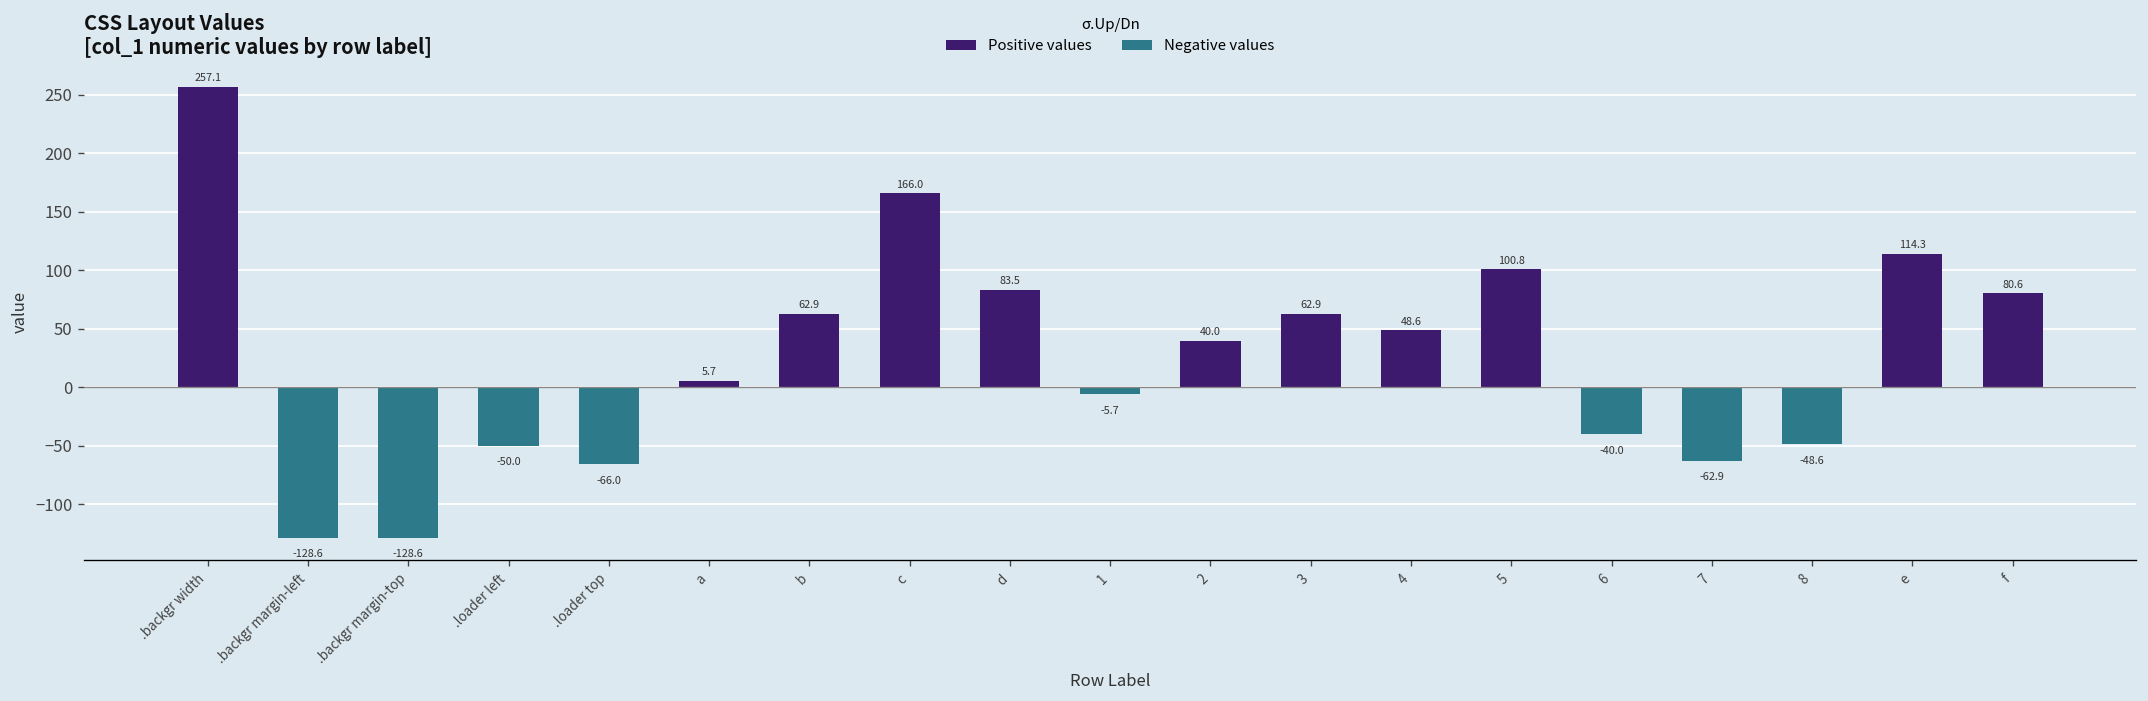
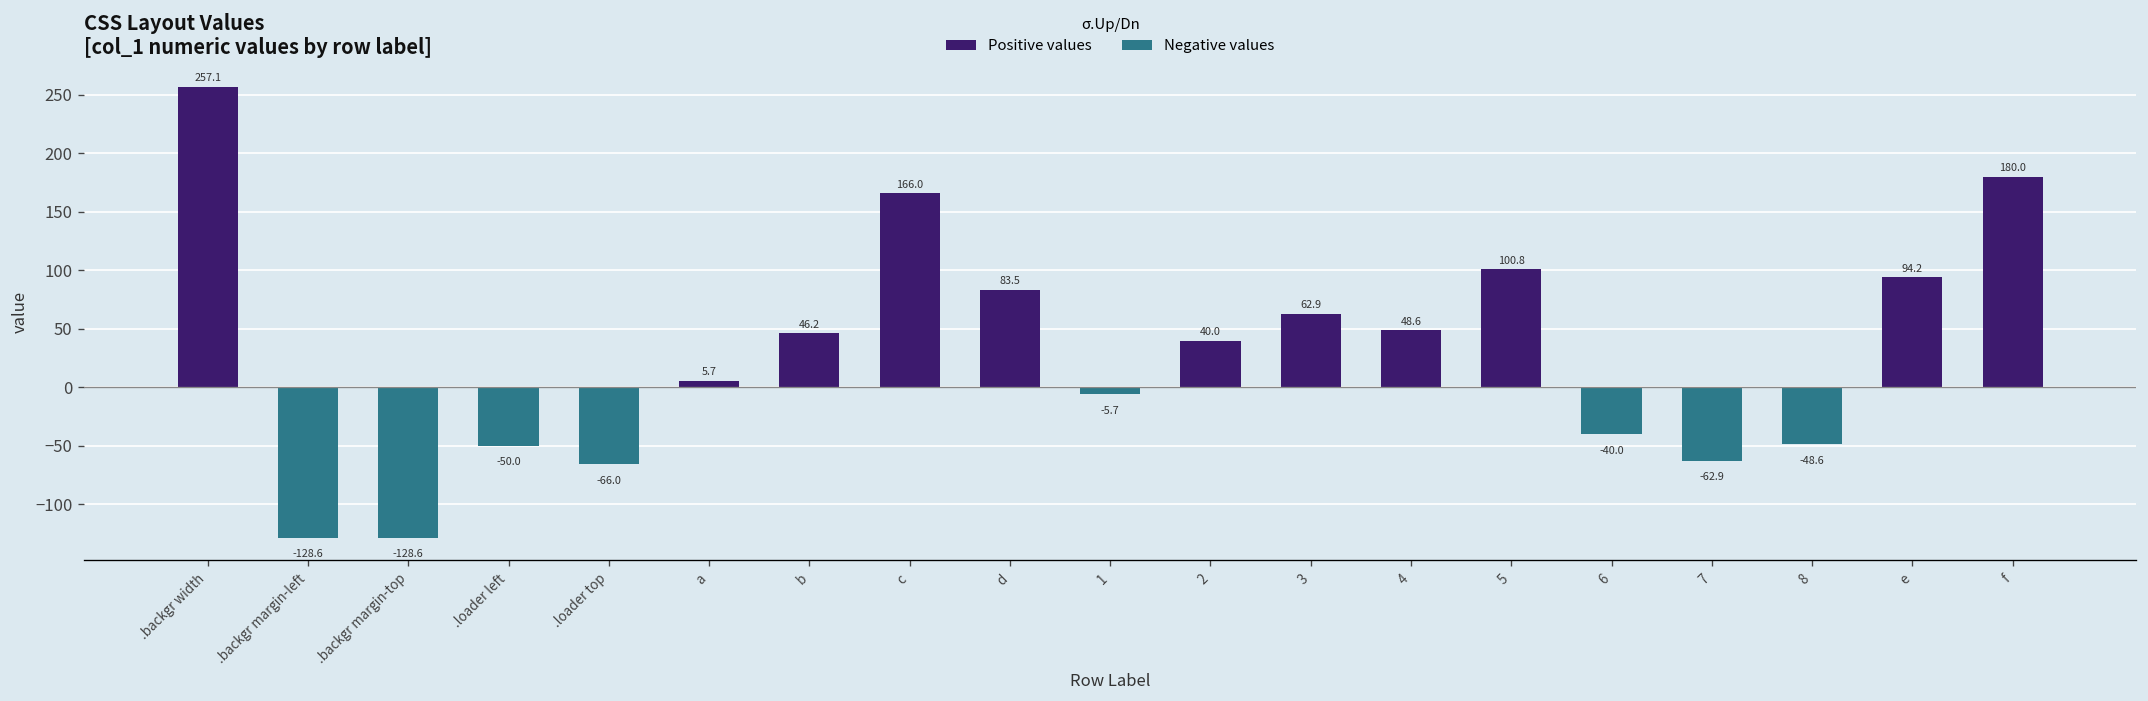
  {
    "Positive values": {
      ".backgr width": 257.1,
      "a": 5.7,
-     "b": 62.9,
+     "b": 46.2,
      "c": 166.0,
      "d": 83.5,
      "2": 40.0,
      "3": 62.9,
      "4": 48.6,
      "5": 100.8,
-     "e": 114.3,
-     "f": 80.6
+     "e": 94.2,
+     "f": 180.0
    },
    "Negative values": {
      ".backgr margin-left": -128.6,
      ".backgr margin-top": -128.6,
      ".loader left": -50.0,
      ".loader top": -66.0,
      "1": -5.7,
      "6": -40.0,
      "7": -62.9,
      "8": -48.6
    }
  }
